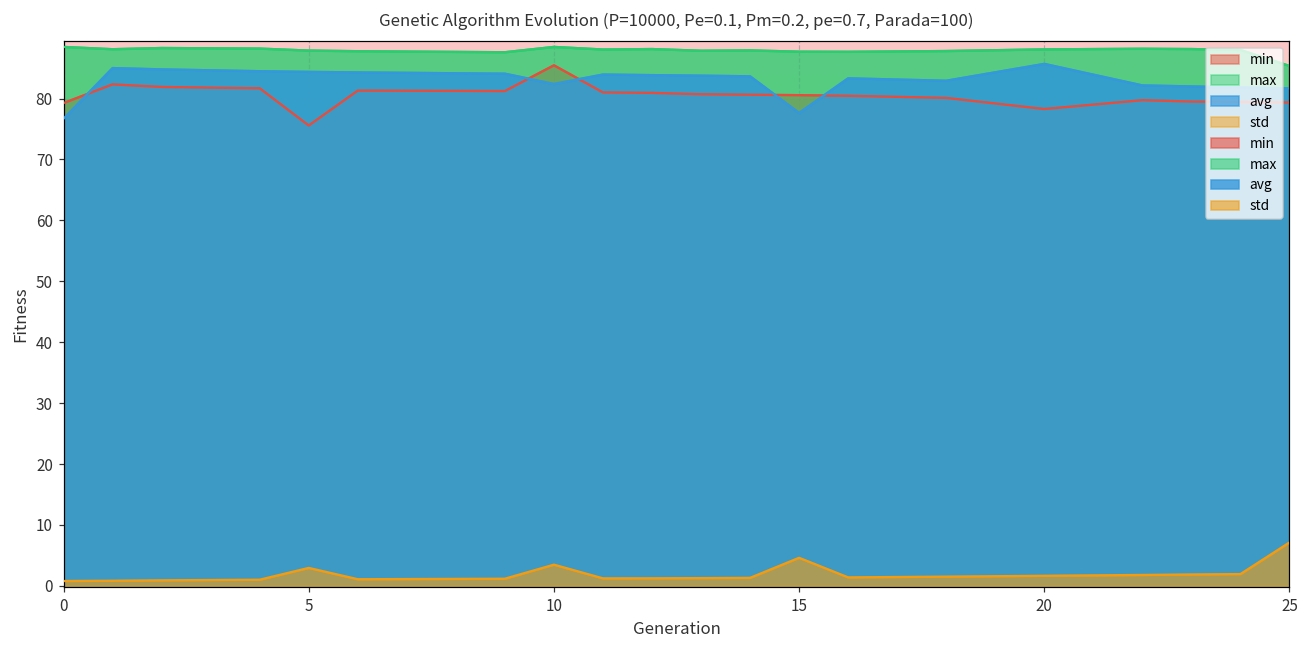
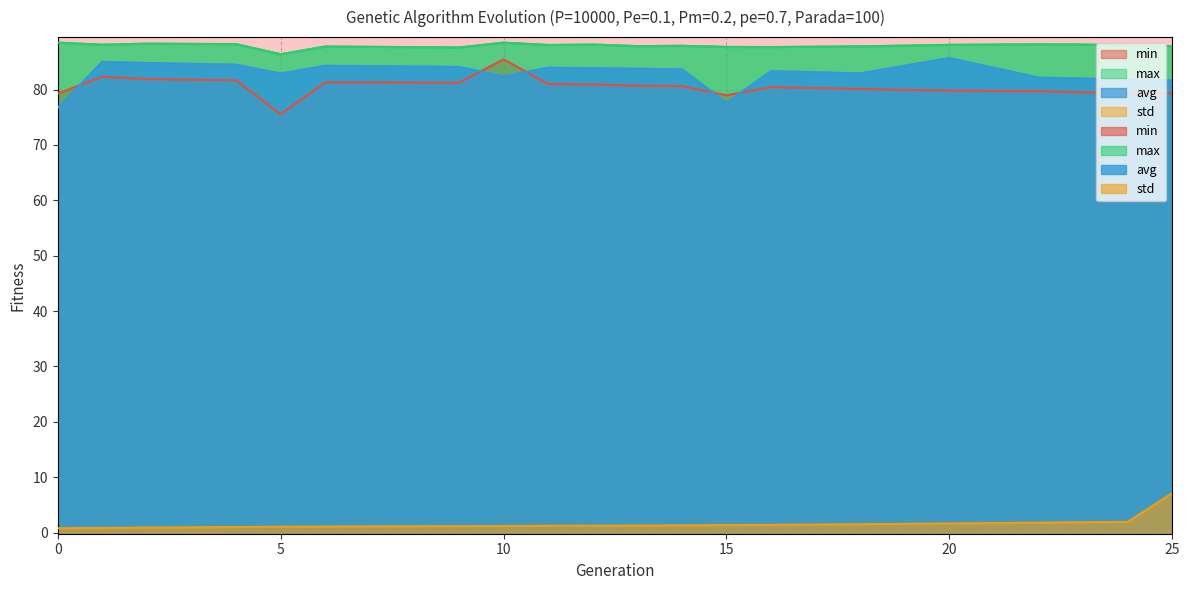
  {
    "min": {
      "0": 79,
      "5": 76,
      "10": 85,
-     "15": 81,
-     "20": 78,
+     "15": 79,
+     "20": 80,
      "25": 79
    },
    "max": {
      "0": 88,
-     "5": 88,
+     "5": 86,
      "10": 88,
      "15": 88,
      "20": 88,
-     "25": 85
+     "25": 88
    },
    "avg": {
      "0": 77,
-     "5": 84,
+     "5": 83,
      "10": 82,
      "15": 78,
      "20": 86,
      "25": 82
    },
    "std": {
      "0": 1,
-     "5": 3,
-     "10": 3,
-     "15": 5,
+     "5": 1,
+     "10": 1,
+     "15": 1,
      "20": 2,
      "25": 7
    }
  }
